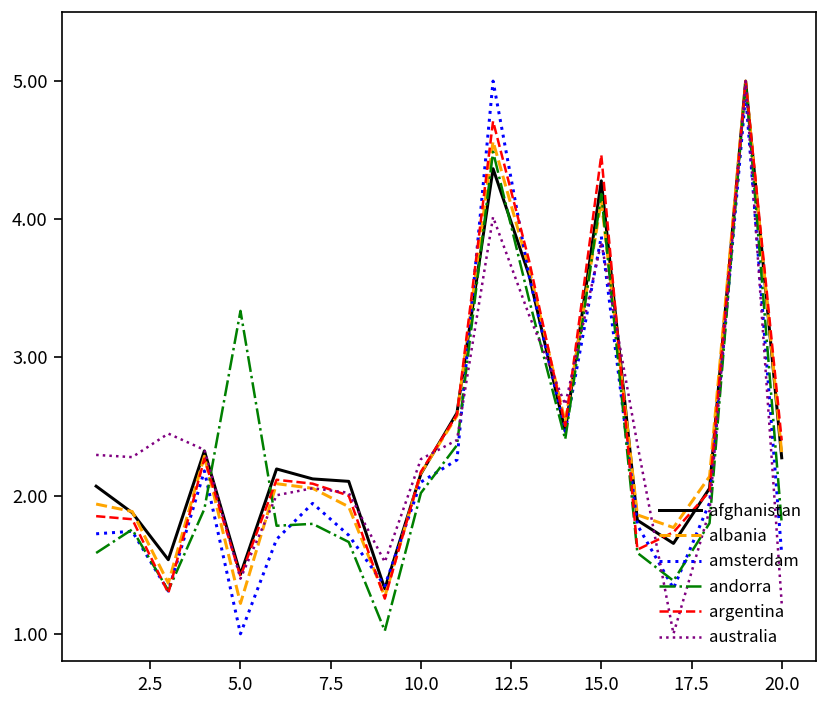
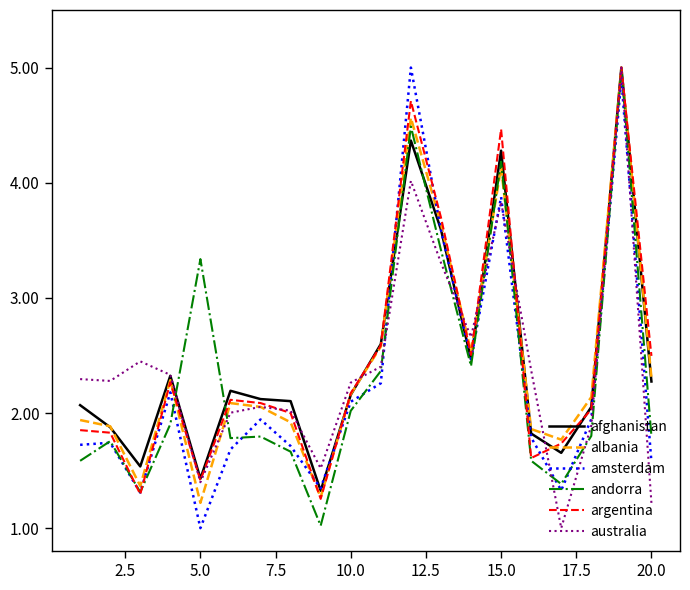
  {
    "afghanistan": {
      "15.0": 4.28,
      "20.0": 2.27
    },
    "albania": {
      "5.0": 1.22,
      "15.0": 4.13,
      "20.0": 2.31
    },
    "amsterdam": {
      "5.0": 1.00,
      "10.0": 2.10,
      "15.0": 3.88,
      "20.0": 1.57
    },
    "andorra": {
      "5.0": 3.34,
      "10.0": 2.02,
      "15.0": 4.18,
      "20.0": 1.80
    },
    "argentina": {
      "15.0": 4.47,
-     "20.0": 2.40
+     "20.0": 2.50
    },
    "australia": {
      "10.0": 2.26,
      "15.0": 3.83,
      "20.0": 1.22
    }
  }
